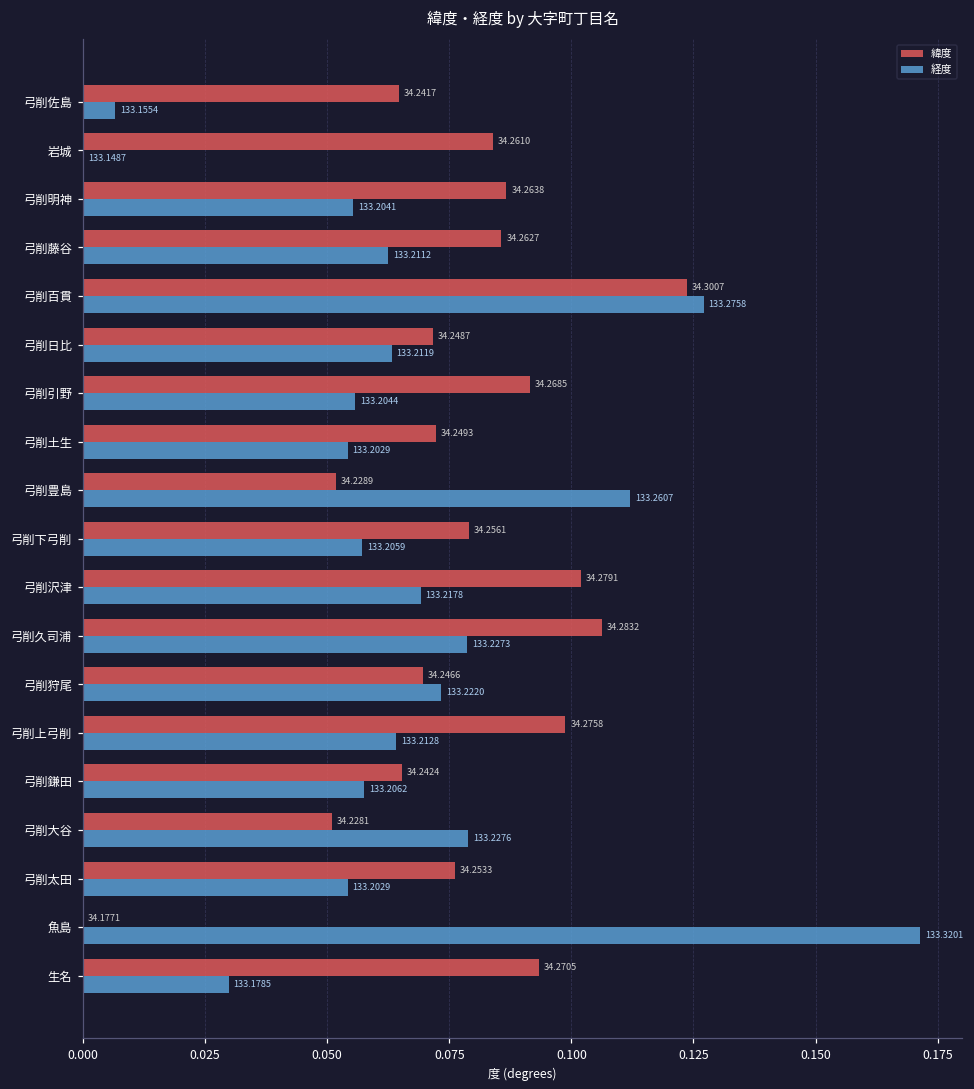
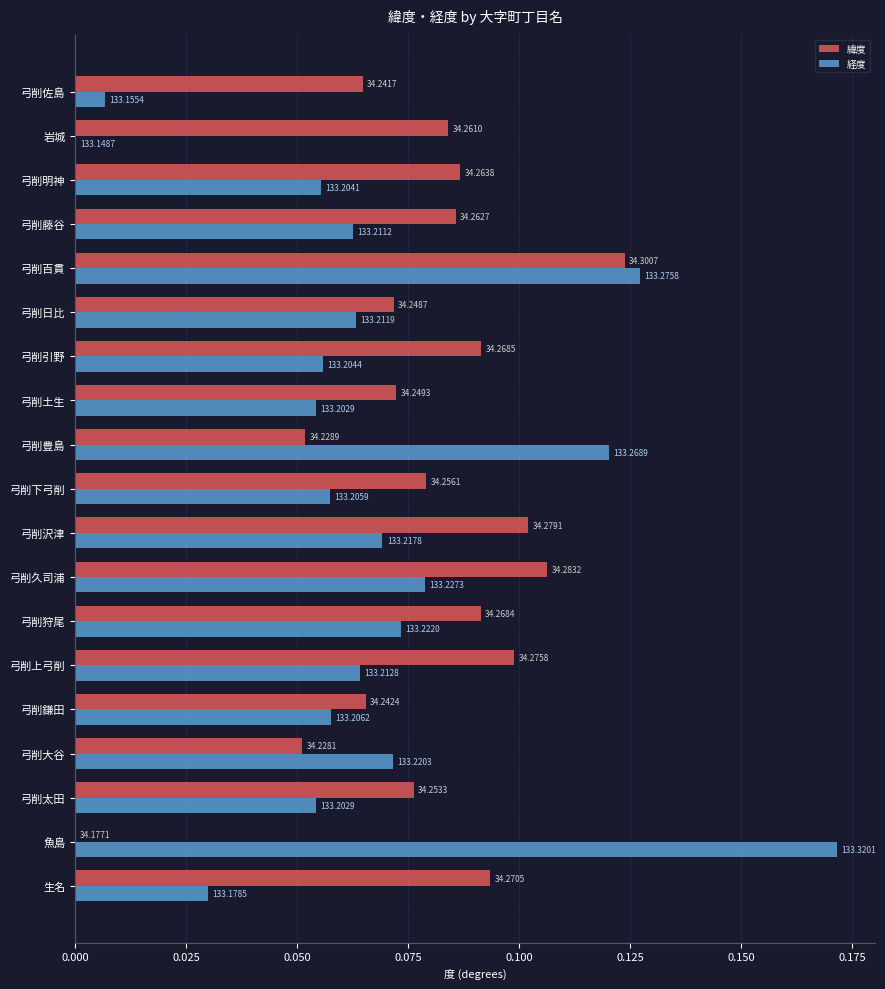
  {
    "緯度": {
-     "弓削狩尾": 34.2466
+     "弓削狩尾": 34.2684
    },
    "経度": {
-     "弓削豊島": 133.2607,
-     "弓削大谷": 133.2276
+     "弓削豊島": 133.2689,
+     "弓削大谷": 133.2203
    }
  }
